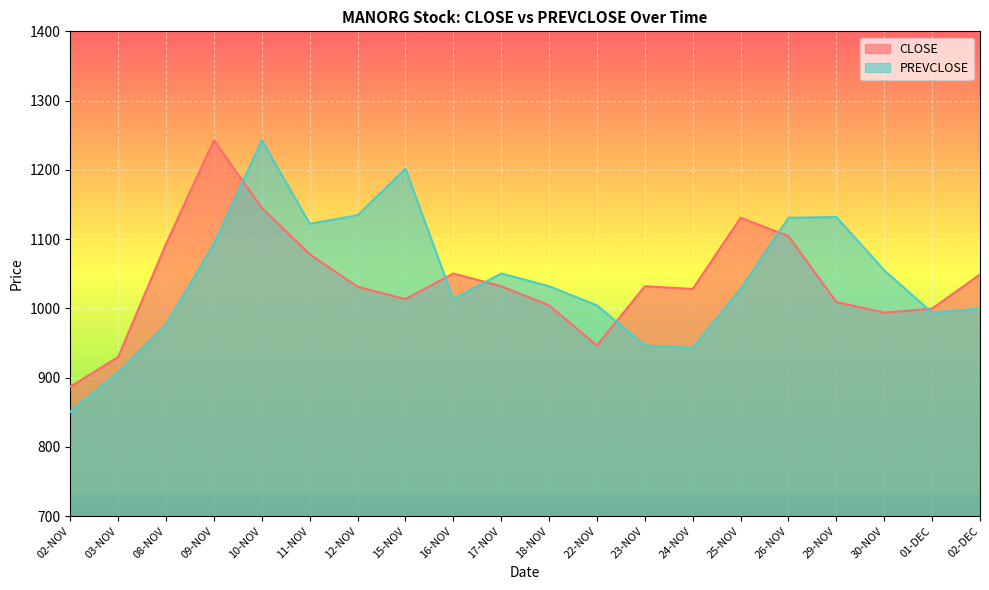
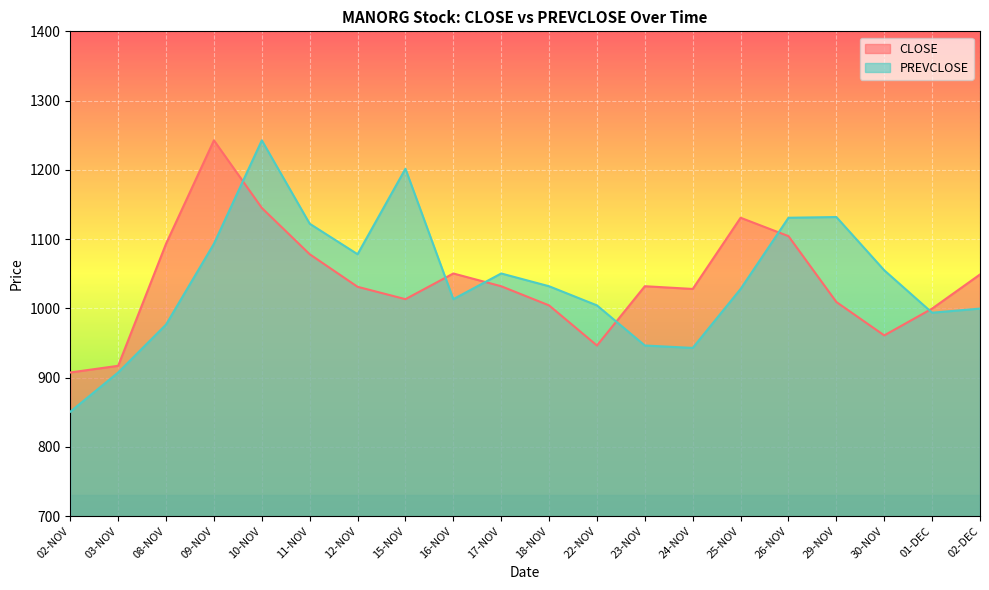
  {
    "CLOSE": {
-     "02-NOV": 890,
-     "03-NOV": 930,
+     "02-NOV": 910,
+     "03-NOV": 920,
      "08-NOV": 1090,
      "09-NOV": 1240,
      "10-NOV": 1150,
      "11-NOV": 1080,
      "12-NOV": 1030,
      "15-NOV": 1010,
      "16-NOV": 1050,
      "17-NOV": 1030,
      "18-NOV": 1000,
      "22-NOV": 950,
      "23-NOV": 1030,
      "24-NOV": 1030,
      "25-NOV": 1130,
      "26-NOV": 1100,
      "29-NOV": 1010,
-     "30-NOV": 990,
+     "30-NOV": 960,
      "01-DEC": 1000,
      "02-DEC": 1050
    },
    "PREVCLOSE": {
      "02-NOV": 850,
      "03-NOV": 910,
      "08-NOV": 980,
      "09-NOV": 1090,
      "10-NOV": 1240,
      "11-NOV": 1120,
-     "12-NOV": 1130,
+     "12-NOV": 1080,
      "15-NOV": 1200,
      "16-NOV": 1010,
      "17-NOV": 1050,
      "18-NOV": 1030,
      "22-NOV": 1000,
      "23-NOV": 950,
      "24-NOV": 940,
      "25-NOV": 1030,
      "26-NOV": 1130,
      "29-NOV": 1130,
      "30-NOV": 1060,
      "01-DEC": 990,
      "02-DEC": 1000
    }
  }
